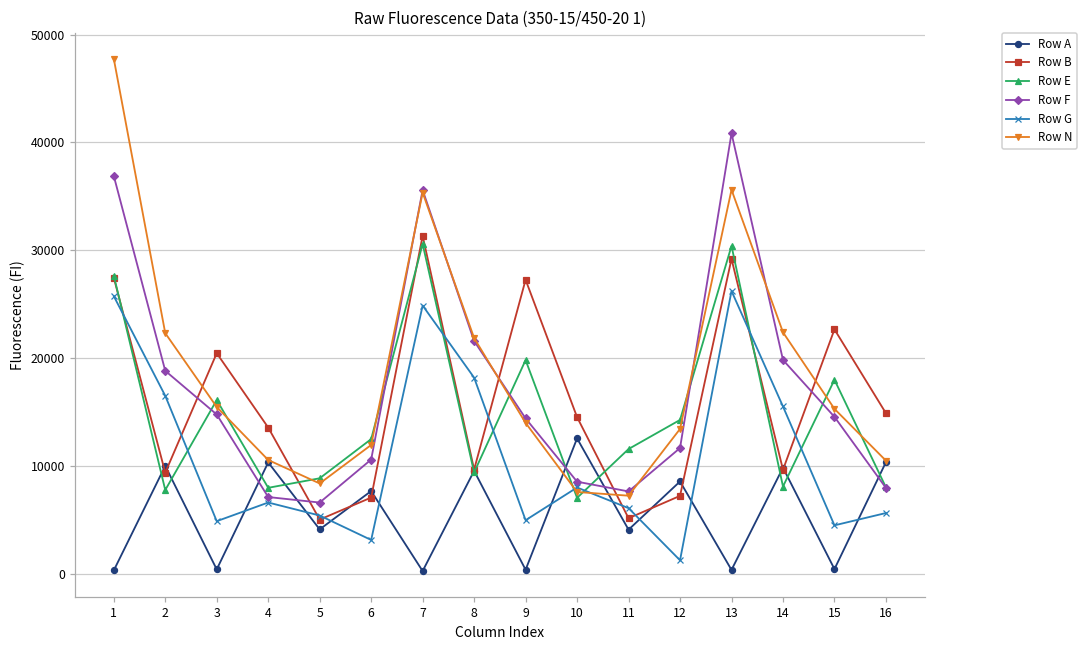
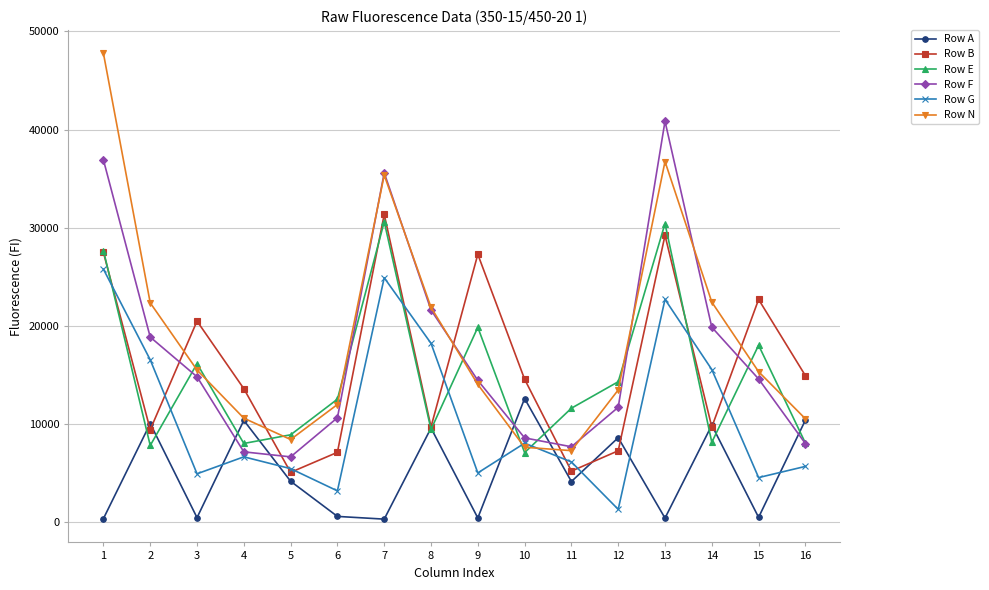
  {
    "Row A": {
      "1": 0,
      "2": 10000,
      "3": 0,
      "5": 4000,
-     "6": 8000,
+     "6": 1000,
      "7": 0,
      "9": 0,
      "10": 13000,
      "11": 4000,
      "12": 9000,
      "13": 0,
      "15": 0
    },
    "Row B": {
      "2": 9000,
      "3": 20000,
      "4": 14000,
      "5": 5000,
      "6": 7000,
      "7": 31000,
      "9": 27000,
      "10": 15000,
      "11": 5000,
      "12": 7000,
      "13": 29000,
      "15": 23000,
      "16": 15000
    },
    "Row E": {
      "2": 8000,
      "3": 16000,
      "4": 8000,
      "5": 9000,
      "6": 13000,
      "7": 31000,
      "9": 20000,
      "10": 7000,
      "11": 12000,
      "12": 14000,
      "13": 30000,
      "14": 8000,
      "15": 18000
    },
    "Row F": {
      "1": 37000,
      "2": 19000,
      "3": 15000,
      "4": 7000,
      "5": 7000,
      "6": 11000,
      "8": 22000,
      "9": 14000,
      "10": 9000,
      "11": 8000,
      "12": 12000,
      "13": 41000,
      "14": 20000,
      "15": 15000
    },
    "Row G": {
      "1": 26000,
      "2": 17000,
      "3": 5000,
      "4": 7000,
      "5": 5000,
      "6": 3000,
      "7": 25000,
      "8": 18000,
      "9": 5000,
      "10": 8000,
      "11": 6000,
      "12": 1000,
-     "13": 26000,
+     "13": 23000,
      "14": 16000,
      "15": 5000,
      "16": 6000
    },
    "Row N": {
      "1": 48000,
      "2": 22000,
      "3": 15000,
      "5": 8000,
      "6": 12000,
      "8": 22000,
      "9": 14000,
      "10": 8000,
      "11": 7000,
      "12": 13000,
-     "13": 36000,
+     "13": 37000,
      "14": 22000,
      "15": 15000
    }
  }
